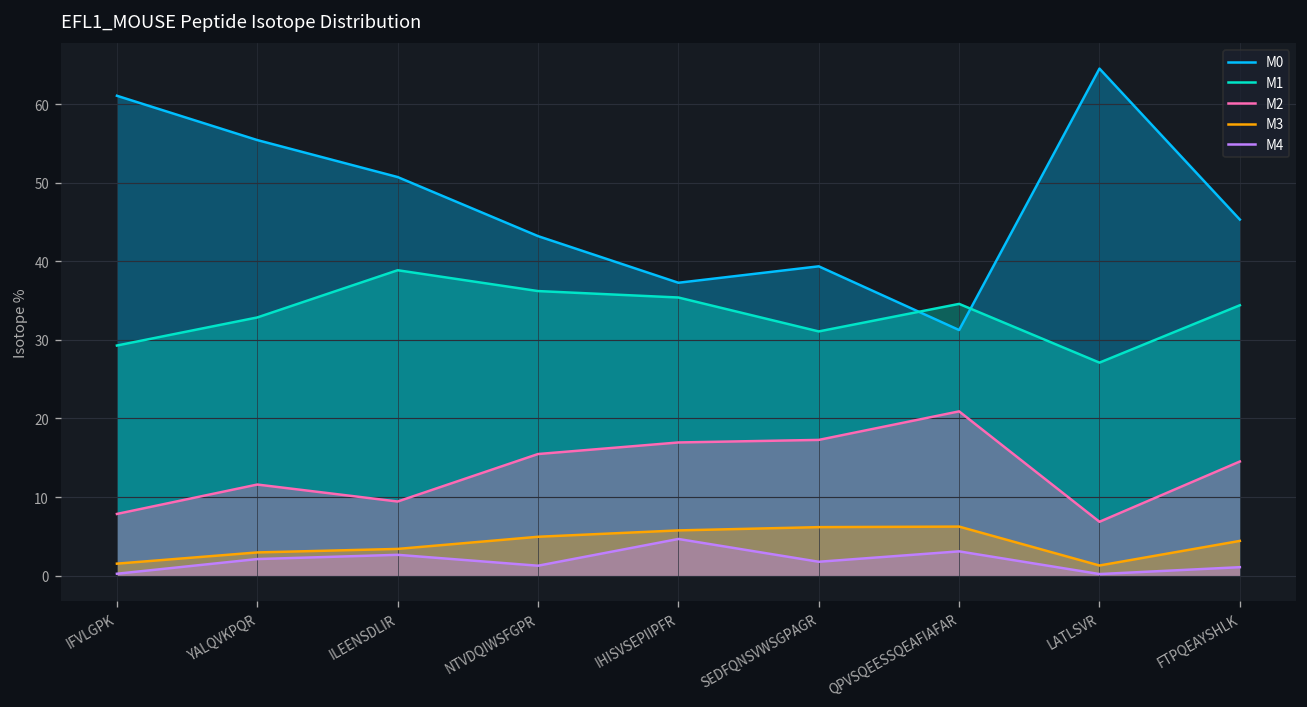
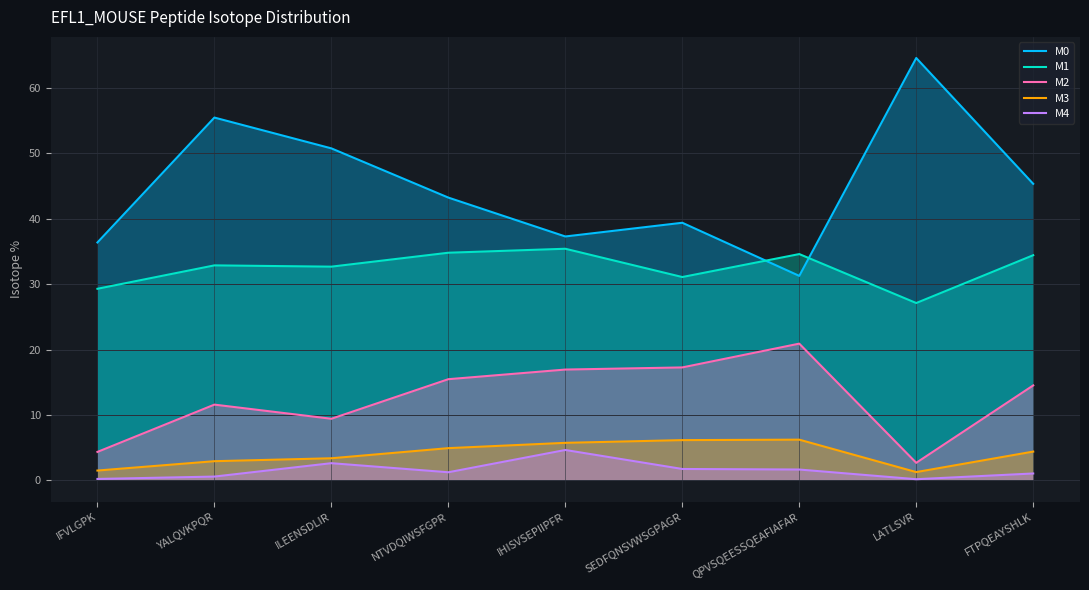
  {
    "M0": {
-     "IFVLGPK": 61,
+     "IFVLGPK": 36,
      "YALQVKPQR": 55,
      "ILEENSDLIR": 51,
      "NTVDQIWSFGPR": 43,
      "IHISVSEPIIPFR": 37,
      "SEDFQNSVWSGPAGR": 39,
      "QPVSQEESSQEAFIAFAR": 31,
      "LATLSVR": 65,
      "FTPQEAYSHLK": 45
    },
    "M1": {
      "IFVLGPK": 29,
      "YALQVKPQR": 33,
-     "ILEENSDLIR": 39,
-     "NTVDQIWSFGPR": 36,
+     "ILEENSDLIR": 33,
+     "NTVDQIWSFGPR": 35,
      "IHISVSEPIIPFR": 35,
      "SEDFQNSVWSGPAGR": 31,
      "QPVSQEESSQEAFIAFAR": 35,
      "LATLSVR": 27,
      "FTPQEAYSHLK": 34
    },
    "M2": {
-     "IFVLGPK": 8,
+     "IFVLGPK": 4,
      "YALQVKPQR": 12,
      "ILEENSDLIR": 9,
      "NTVDQIWSFGPR": 15,
      "IHISVSEPIIPFR": 17,
      "SEDFQNSVWSGPAGR": 17,
      "QPVSQEESSQEAFIAFAR": 21,
-     "LATLSVR": 7,
+     "LATLSVR": 3,
      "FTPQEAYSHLK": 15
    },
    "M3": {
      "IFVLGPK": 2,
      "YALQVKPQR": 3,
      "ILEENSDLIR": 3,
      "NTVDQIWSFGPR": 5,
      "IHISVSEPIIPFR": 6,
      "SEDFQNSVWSGPAGR": 6,
      "QPVSQEESSQEAFIAFAR": 6,
      "LATLSVR": 1,
      "FTPQEAYSHLK": 4
    },
    "M4": {
      "IFVLGPK": 0,
-     "YALQVKPQR": 2,
+     "YALQVKPQR": 1,
      "ILEENSDLIR": 3,
      "NTVDQIWSFGPR": 1,
      "IHISVSEPIIPFR": 5,
      "SEDFQNSVWSGPAGR": 2,
-     "QPVSQEESSQEAFIAFAR": 3,
+     "QPVSQEESSQEAFIAFAR": 2,
      "LATLSVR": 0,
      "FTPQEAYSHLK": 1
    }
  }
